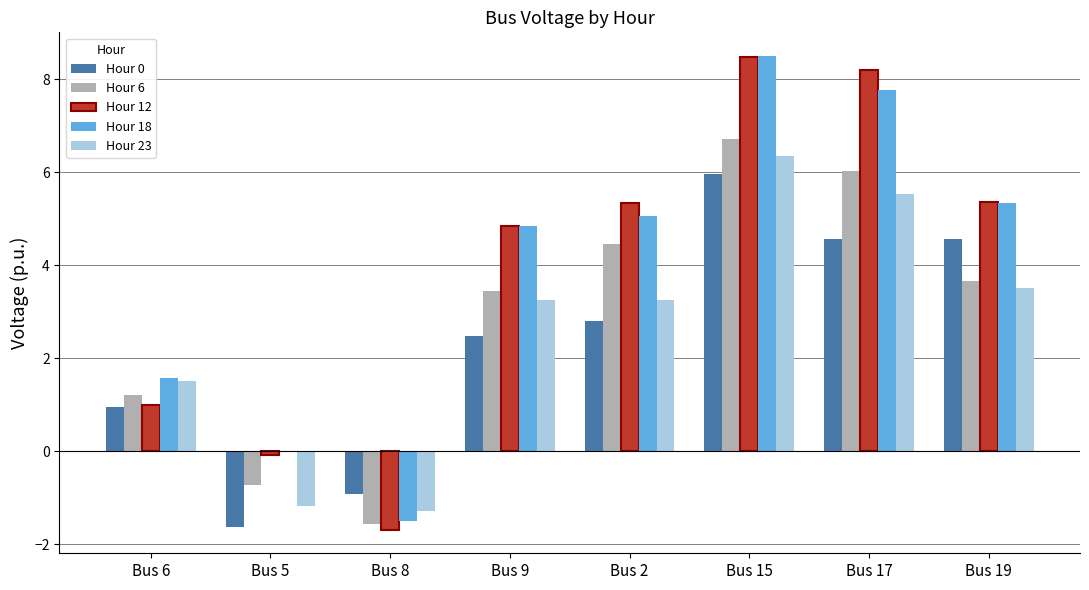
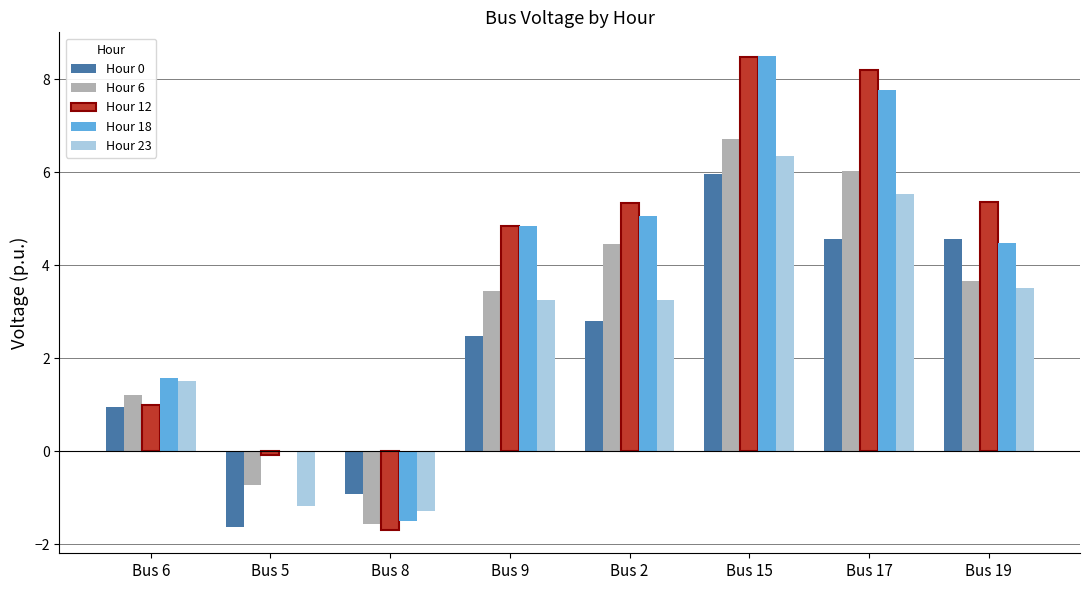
  {
    "Hour 0": {
      "Bus 6": 1.0,
      "Bus 5": -1.6,
      "Bus 8": -0.9,
      "Bus 9": 2.5,
      "Bus 2": 2.8,
      "Bus 15": 6.0,
      "Bus 17": 4.6,
      "Bus 19": 4.6
    },
    "Hour 12": {
      "Bus 6": 1.0,
      "Bus 5": -0.1,
      "Bus 8": -1.7,
      "Bus 9": 4.8,
      "Bus 2": 5.3,
      "Bus 15": 8.5,
      "Bus 17": 8.2,
      "Bus 19": 5.4
    },
    "Hour 18": {
      "Bus 6": 1.6,
      "Bus 8": -1.5,
      "Bus 9": 4.8,
      "Bus 2": 5.1,
      "Bus 15": 8.5,
      "Bus 17": 7.8,
-     "Bus 19": 5.3
+     "Bus 19": 4.5
    }
  }
